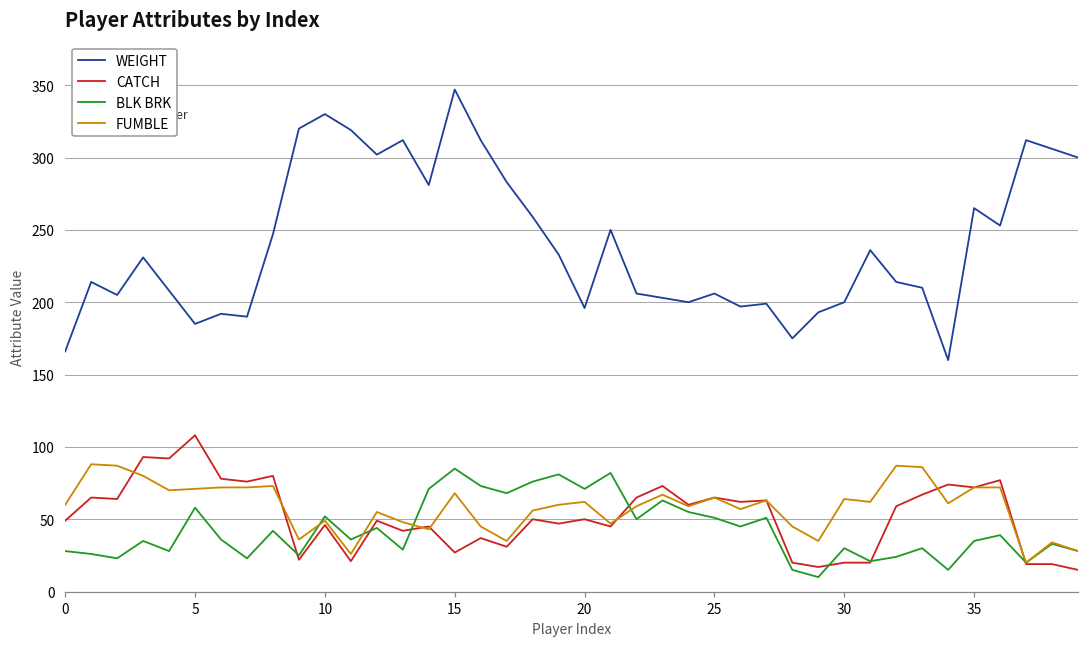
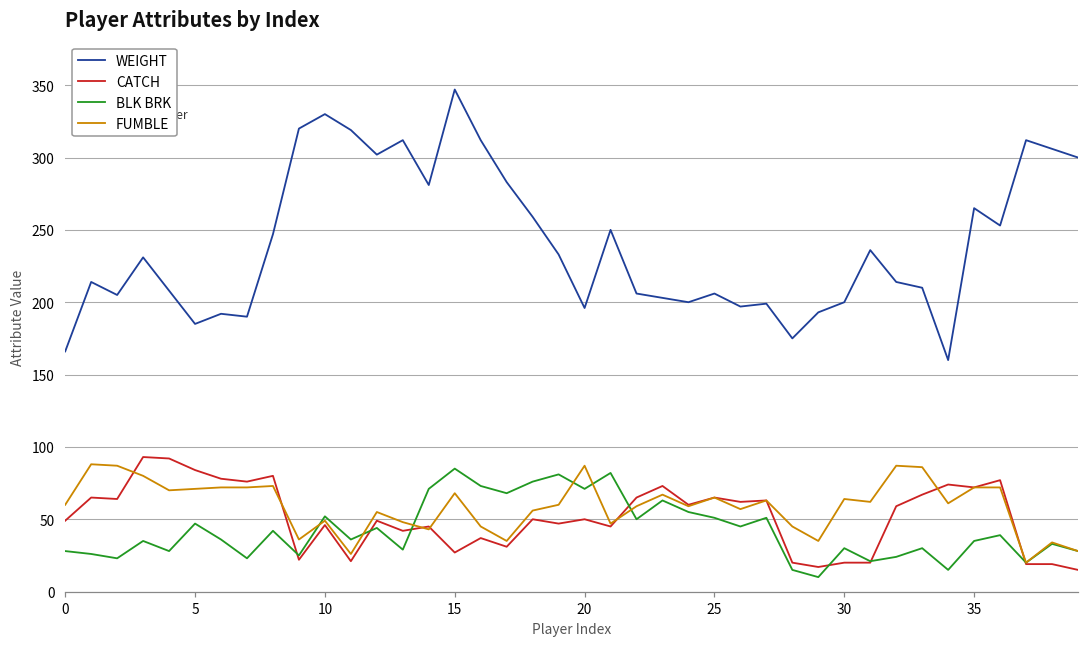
  {
    "WEIGHT": {
      "0": 166,
      "5": 185,
      "10": 330,
      "15": 347,
      "20": 196,
      "25": 206,
      "30": 200,
      "35": 265
    },
    "CATCH": {
      "0": 49,
-     "5": 108,
+     "5": 84,
      "10": 46,
      "15": 27,
      "20": 50,
      "30": 20
    },
    "BLK BRK": {
      "0": 28,
-     "5": 58,
+     "5": 47,
      "10": 52,
      "15": 85,
      "20": 71,
      "25": 51,
      "30": 30,
      "35": 35
    },
    "FUMBLE": {
      "0": 60,
      "5": 71,
      "10": 49,
      "15": 68,
-     "20": 62,
+     "20": 87,
      "30": 64
    }
  }
